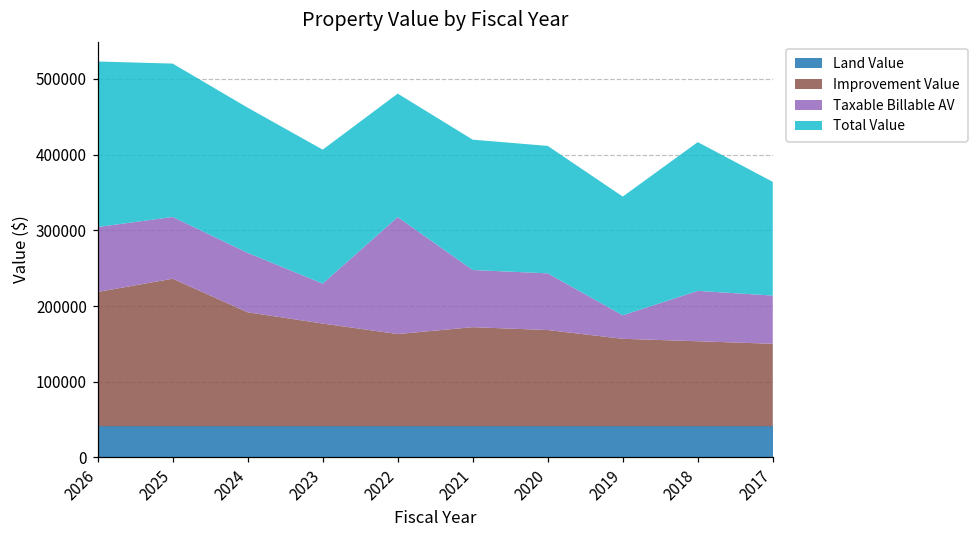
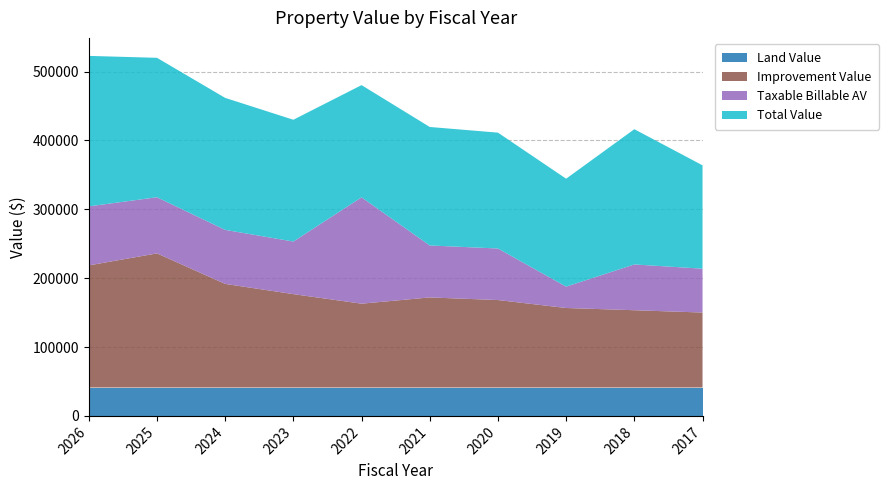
  {
    "Land Value": {
      "2026": 40000,
      "2025": 40000,
      "2024": 40000,
      "2023": 40000,
      "2022": 40000,
      "2021": 40000,
      "2020": 40000,
      "2019": 40000,
      "2018": 40000,
      "2017": 40000
    },
    "Improvement Value": {
      "2026": 180000,
      "2025": 190000,
      "2024": 150000,
      "2023": 140000,
      "2022": 120000,
      "2021": 130000,
      "2020": 130000,
      "2019": 120000,
      "2018": 110000,
      "2017": 110000
    },
    "Taxable Billable AV": {
      "2026": 90000,
      "2025": 80000,
      "2024": 80000,
-     "2023": 50000,
+     "2023": 80000,
      "2022": 150000,
      "2021": 80000,
      "2020": 70000,
      "2019": 30000,
      "2018": 70000,
      "2017": 60000
    },
    "Total Value": {
      "2026": 220000,
      "2025": 200000,
      "2024": 190000,
      "2023": 180000,
      "2022": 160000,
      "2021": 170000,
      "2020": 170000,
      "2019": 160000,
      "2018": 200000,
      "2017": 150000
    }
  }
